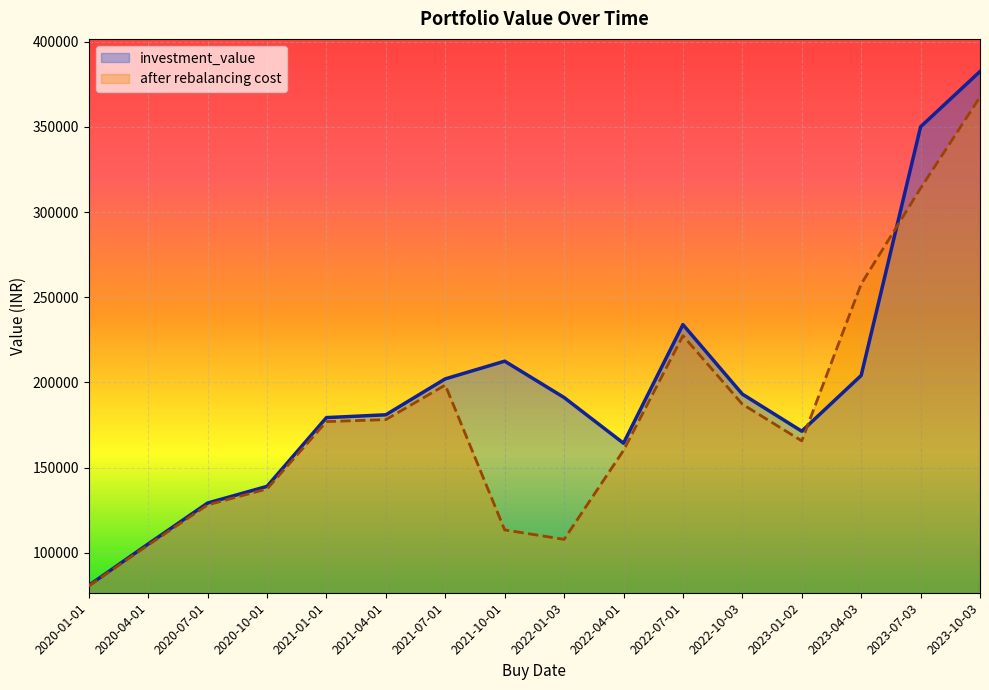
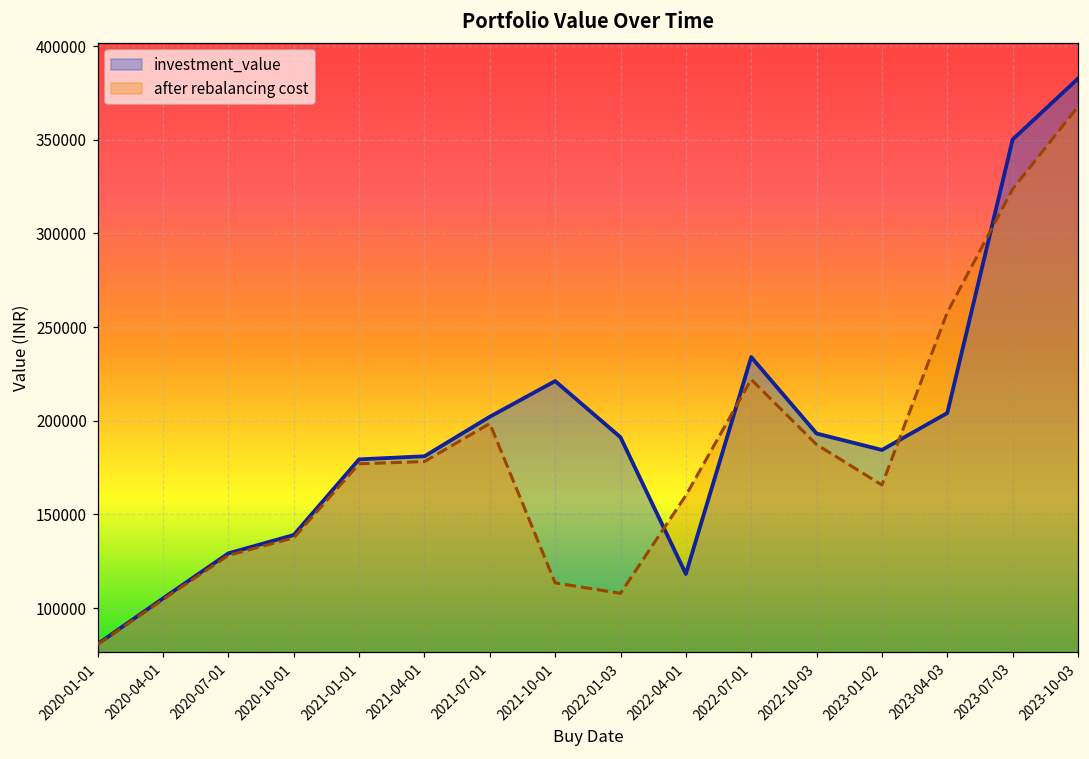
  {
    "investment_value": {
      "2021-01-01": 179000,
      "2021-04-01": 181000,
      "2021-07-01": 202000,
-     "2021-10-01": 212000,
+     "2021-10-01": 221000,
      "2022-01-03": 191000,
-     "2022-04-01": 164000,
+     "2022-04-01": 118000,
      "2022-07-01": 234000,
      "2022-10-03": 193000,
-     "2023-01-02": 171000,
+     "2023-01-02": 184000,
      "2023-04-03": 204000,
      "2023-07-03": 350000,
      "2023-10-03": 383000
    },
    "after rebalancing cost": {
      "2021-01-01": 177000,
      "2021-04-01": 178000,
      "2021-07-01": 198000,
      "2021-10-01": 113000,
      "2022-01-03": 108000,
      "2022-04-01": 160000,
-     "2022-07-01": 227000,
+     "2022-07-01": 222000,
      "2022-10-03": 187000,
      "2023-01-02": 166000,
      "2023-04-03": 258000,
-     "2023-07-03": 314000,
+     "2023-07-03": 324000,
      "2023-10-03": 368000
    }
  }
